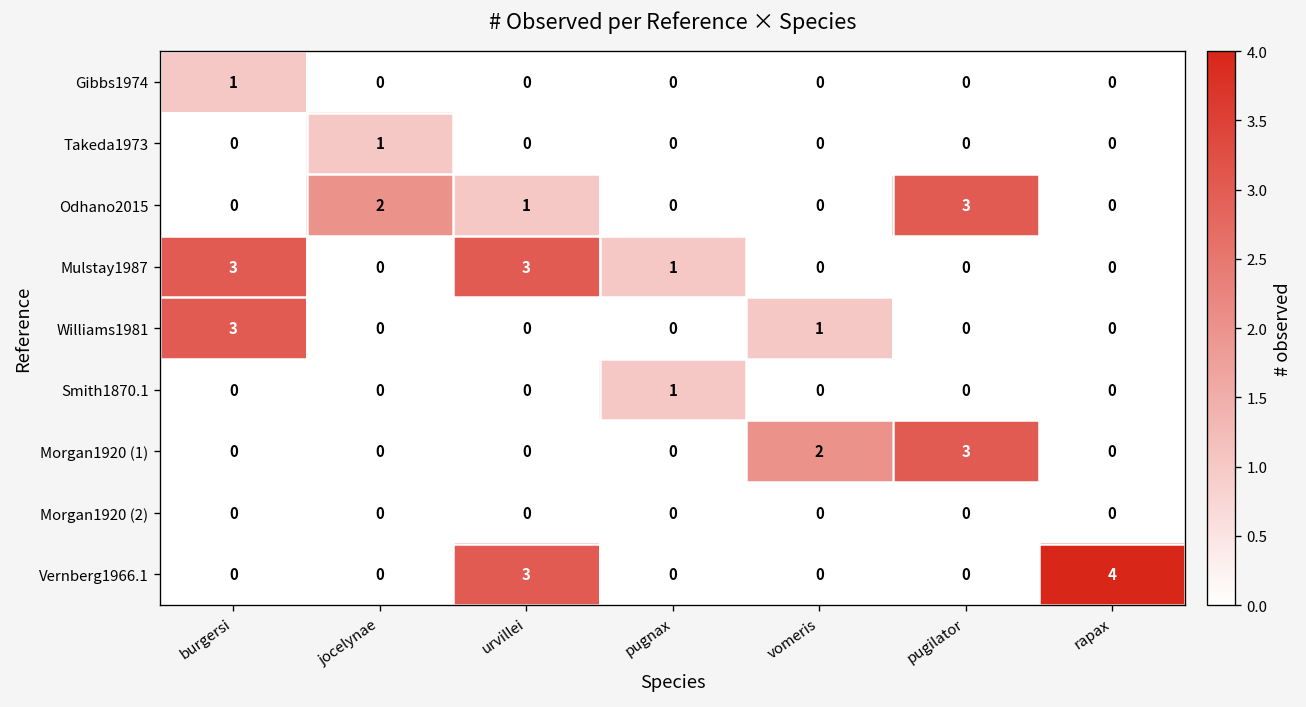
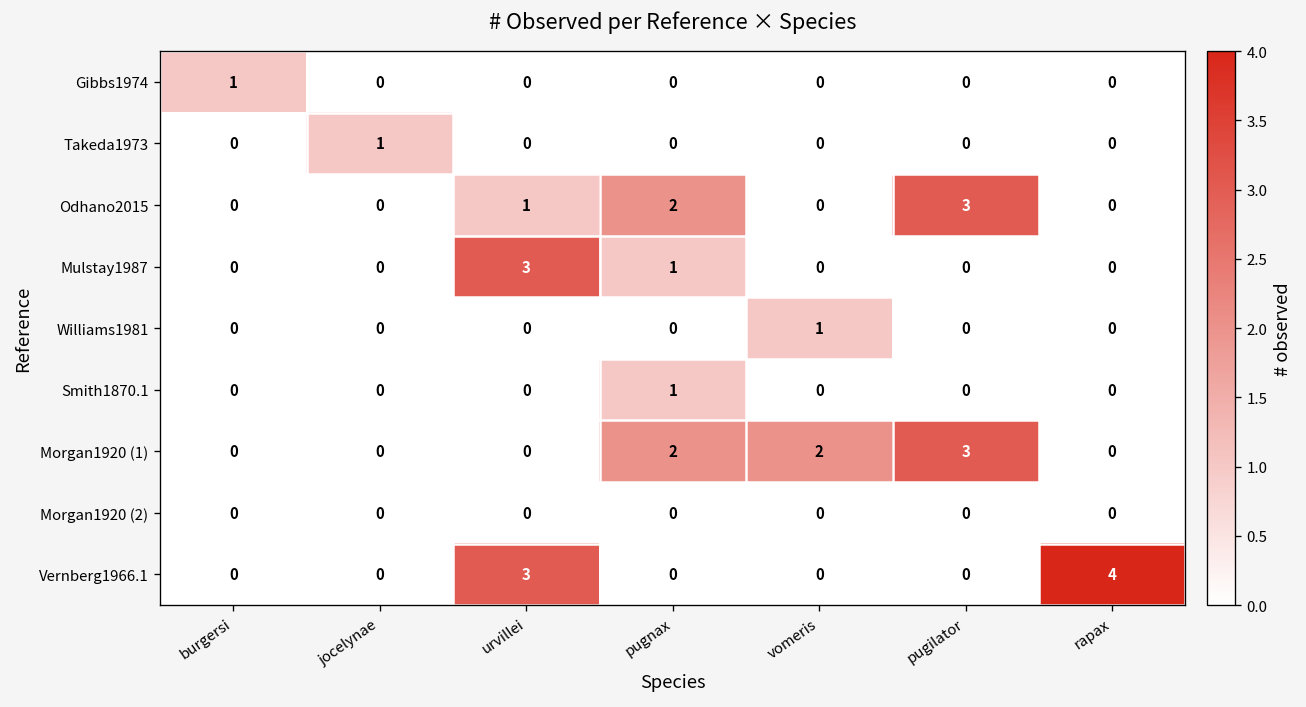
  {
    "Gibbs1974": {
      "burgersi": 1,
      "jocelynae": 0,
      "urvillei": 0,
      "pugnax": 0,
      "vomeris": 0,
      "pugilator": 0,
      "rapax": 0
    },
    "Takeda1973": {
      "burgersi": 0,
      "jocelynae": 1,
      "urvillei": 0,
      "pugnax": 0,
      "vomeris": 0,
      "pugilator": 0,
      "rapax": 0
    },
    "Odhano2015": {
      "burgersi": 0,
-     "jocelynae": 2,
+     "jocelynae": 0,
      "urvillei": 1,
-     "pugnax": 0,
+     "pugnax": 2,
      "vomeris": 0,
      "pugilator": 3,
      "rapax": 0
    },
    "Mulstay1987": {
-     "burgersi": 3,
+     "burgersi": 0,
      "jocelynae": 0,
      "urvillei": 3,
      "pugnax": 1,
      "vomeris": 0,
      "pugilator": 0,
      "rapax": 0
    },
    "Williams1981": {
-     "burgersi": 3,
+     "burgersi": 0,
      "jocelynae": 0,
      "urvillei": 0,
      "pugnax": 0,
      "vomeris": 1,
      "pugilator": 0,
      "rapax": 0
    },
    "Smith1870.1": {
      "burgersi": 0,
      "jocelynae": 0,
      "urvillei": 0,
      "pugnax": 1,
      "vomeris": 0,
      "pugilator": 0,
      "rapax": 0
    },
    "Morgan1920 (1)": {
      "burgersi": 0,
      "jocelynae": 0,
      "urvillei": 0,
-     "pugnax": 0,
+     "pugnax": 2,
      "vomeris": 2,
      "pugilator": 3,
      "rapax": 0
    },
    "Morgan1920 (2)": {
      "burgersi": 0,
      "jocelynae": 0,
      "urvillei": 0,
      "pugnax": 0,
      "vomeris": 0,
      "pugilator": 0,
      "rapax": 0
    },
    "Vernberg1966.1": {
      "burgersi": 0,
      "jocelynae": 0,
      "urvillei": 3,
      "pugnax": 0,
      "vomeris": 0,
      "pugilator": 0,
      "rapax": 4
    }
  }
